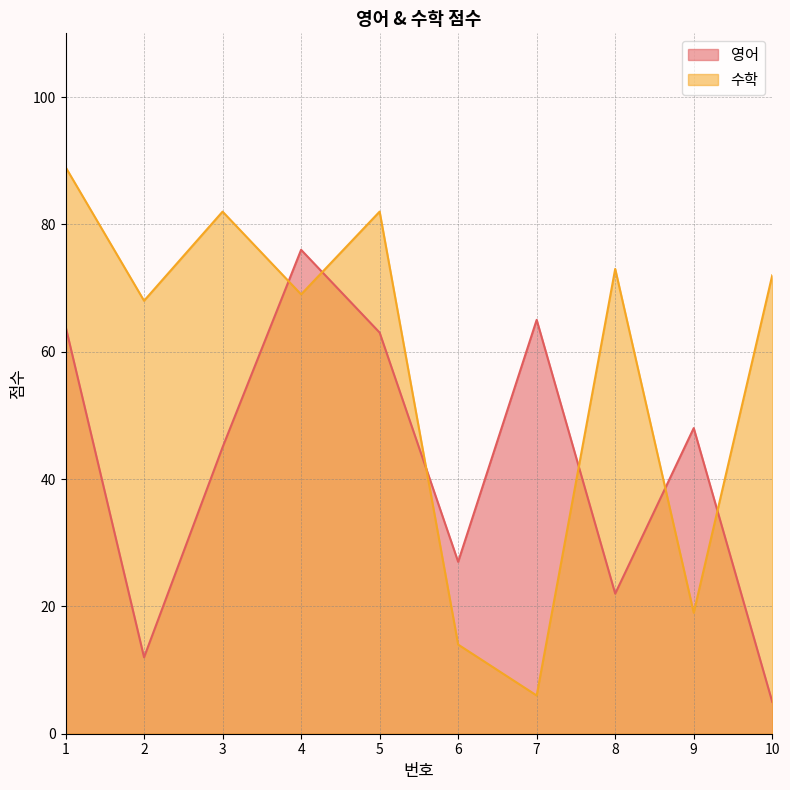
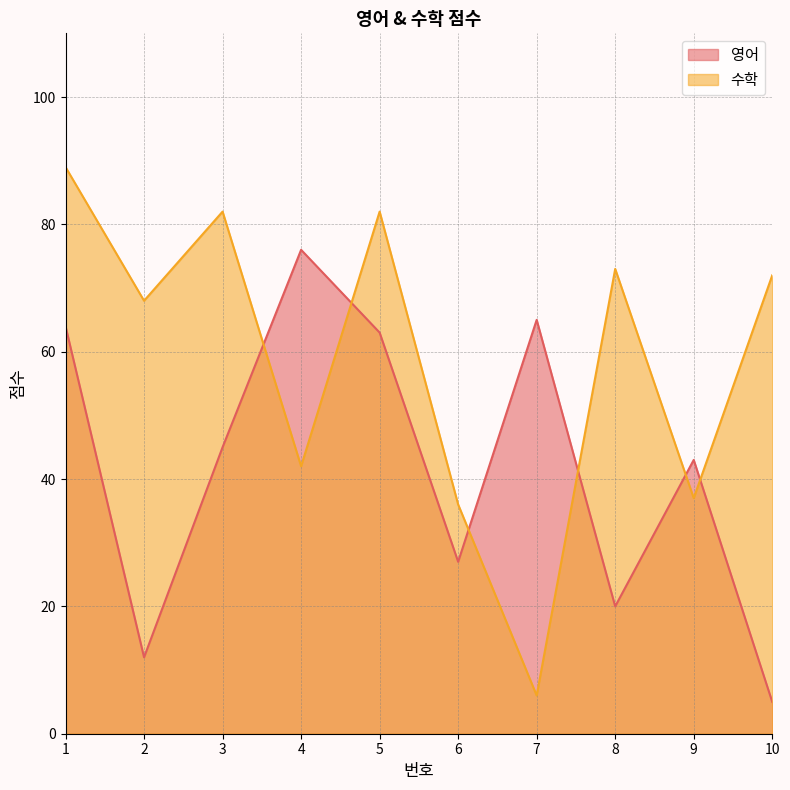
  {
    "영어": {
      "1": 64,
      "2": 12,
      "3": 45,
      "4": 76,
      "5": 63,
      "6": 27,
      "7": 65,
-     "8": 22,
-     "9": 48,
+     "8": 20,
+     "9": 43,
      "10": 5
    },
    "수학": {
      "1": 89,
      "2": 68,
      "3": 82,
-     "4": 69,
+     "4": 42,
      "5": 82,
-     "6": 14,
+     "6": 36,
      "7": 6,
      "8": 73,
-     "9": 19,
+     "9": 37,
      "10": 72
    }
  }
